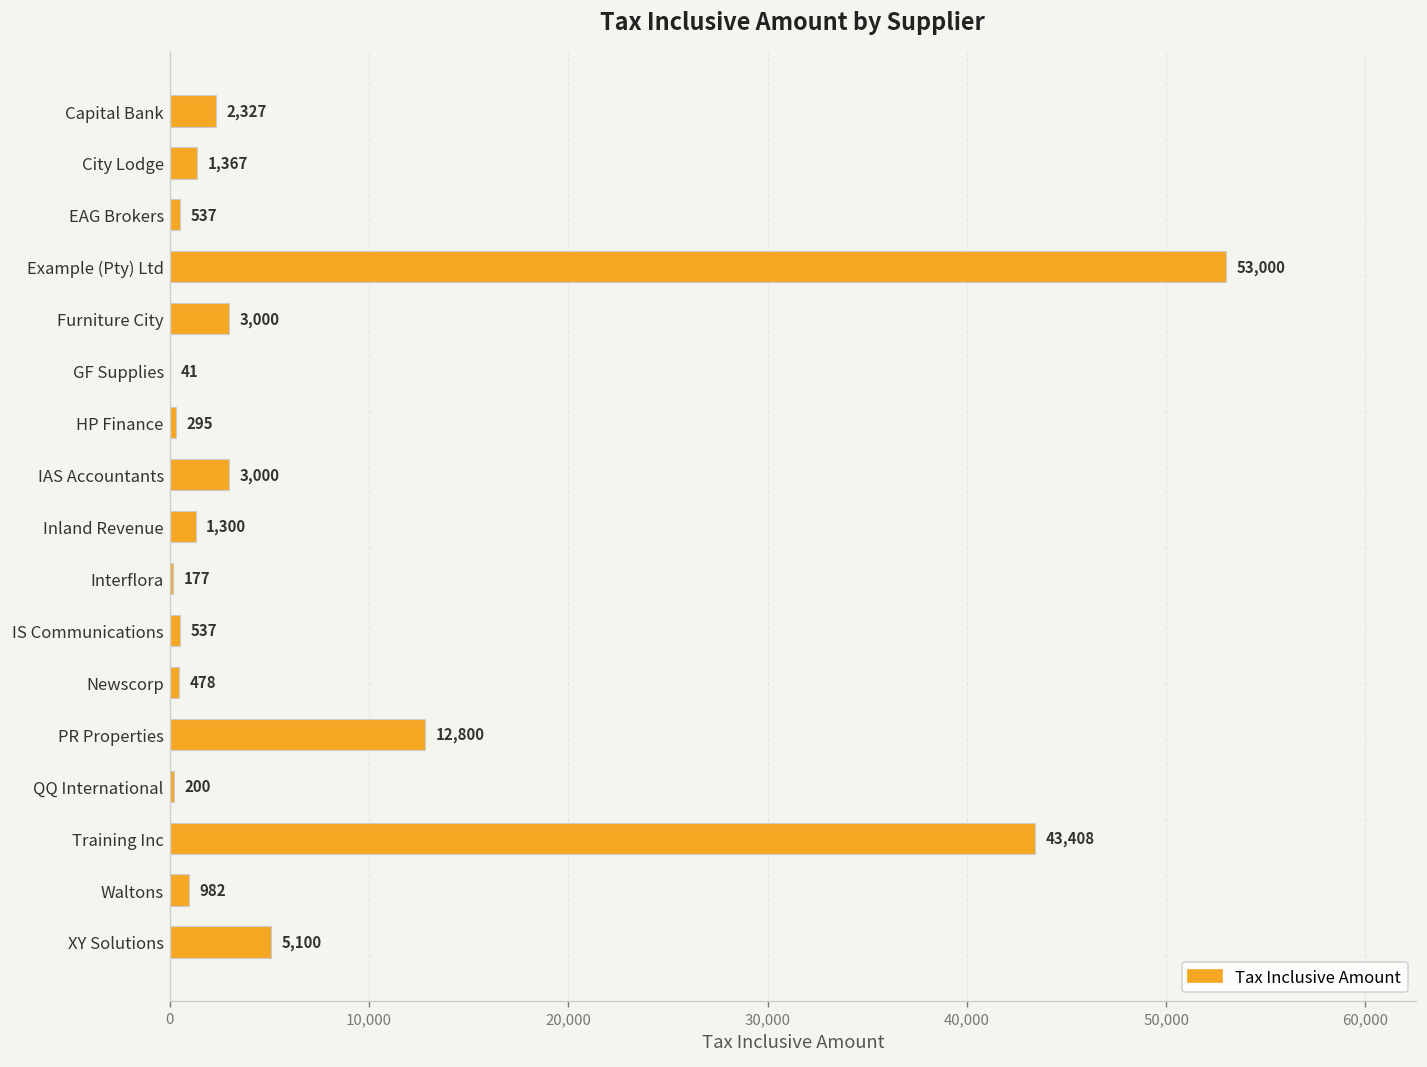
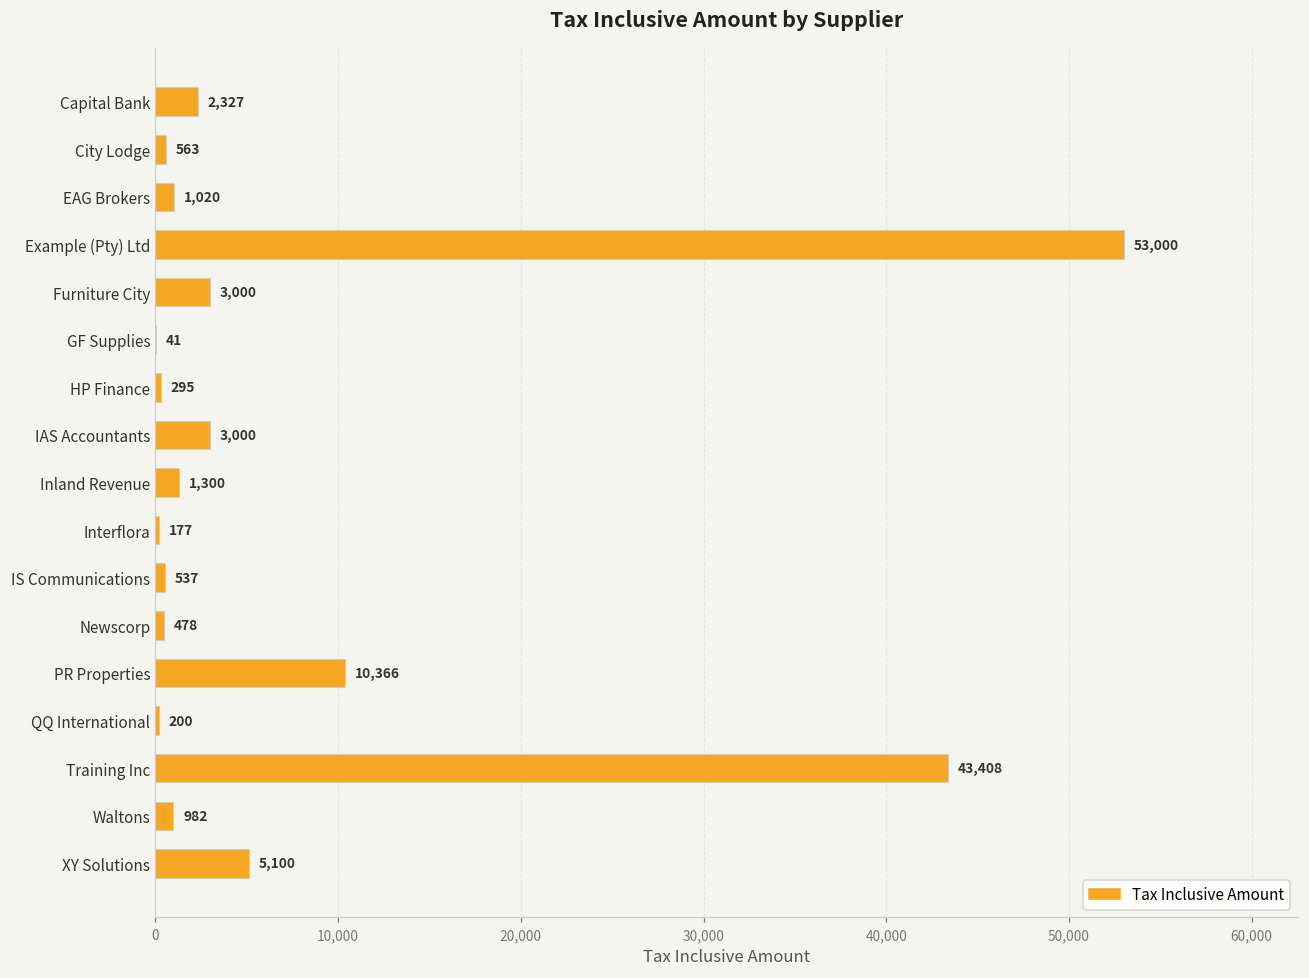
  {
    "Capital Bank": "2,327",
-   "City Lodge": "1,367",
-   "EAG Brokers": "537",
+   "City Lodge": "563",
+   "EAG Brokers": "1,020",
    "Example (Pty) Ltd": "53,000",
    "Furniture City": "3,000",
    "GF Supplies": "41",
    "HP Finance": "295",
    "IAS Accountants": "3,000",
    "Inland Revenue": "1,300",
    "Interflora": "177",
    "IS Communications": "537",
    "Newscorp": "478",
-   "PR Properties": "12,800",
+   "PR Properties": "10,366",
    "QQ International": "200",
    "Training Inc": "43,408",
    "Waltons": "982",
    "XY Solutions": "5,100"
  }
